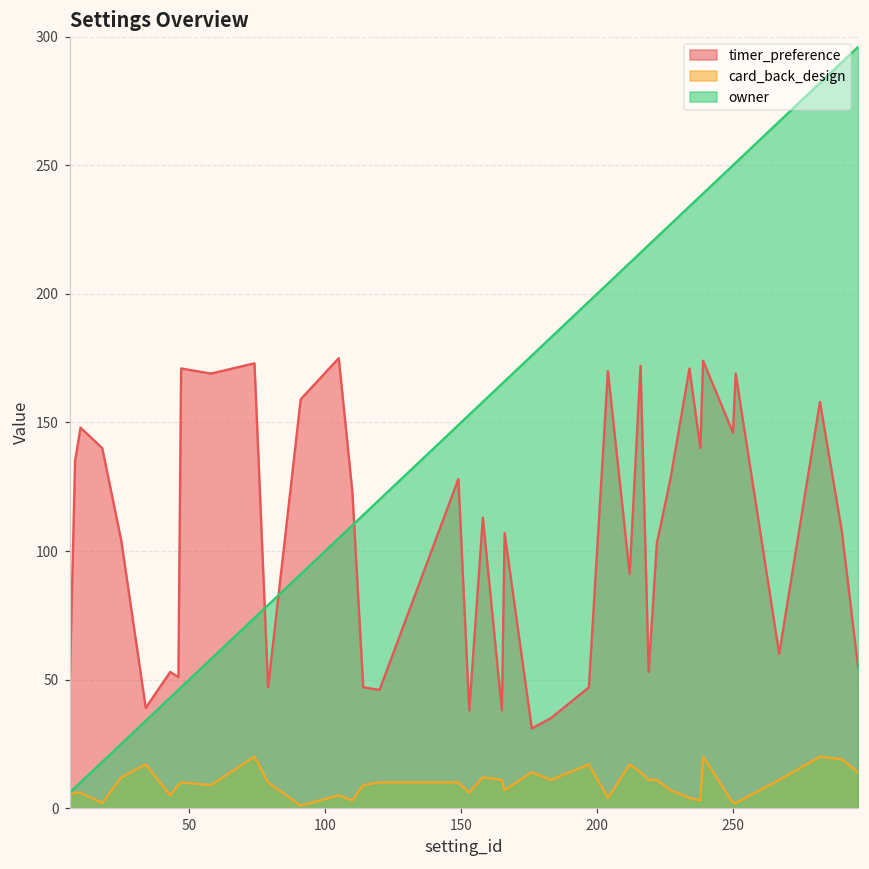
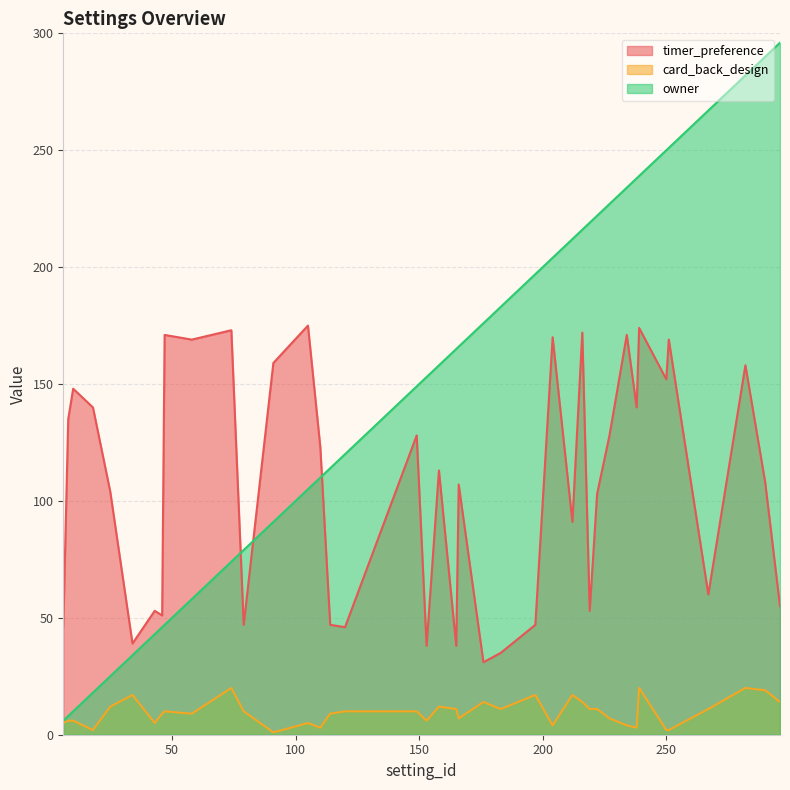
  {
    "timer_preference": {
-     "250": 146
+     "250": 152
    },
    "card_back_design": {
      "250": 2
    },
    "owner": {
      "250": 250
    }
  }
